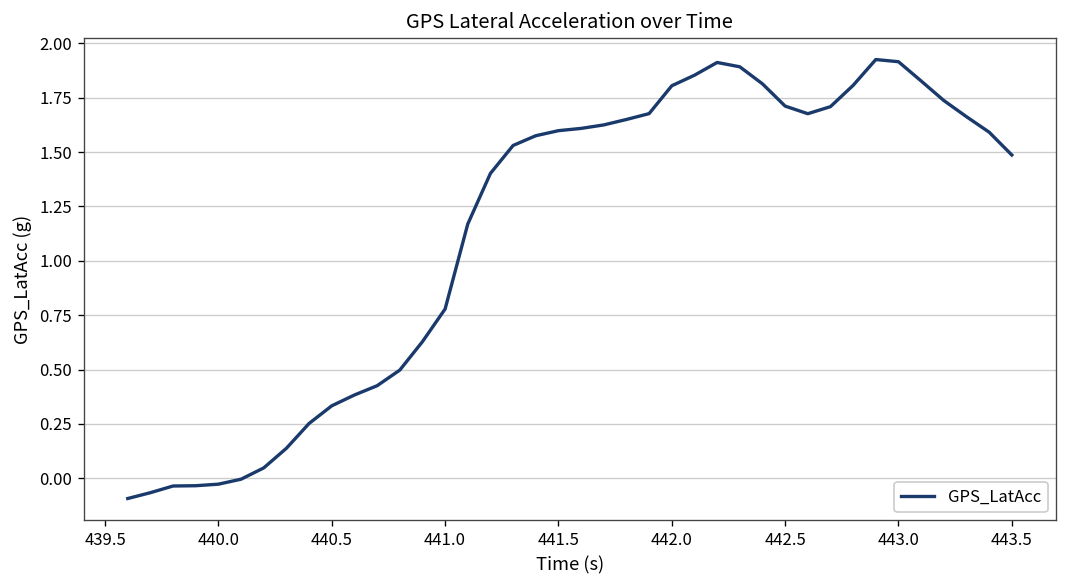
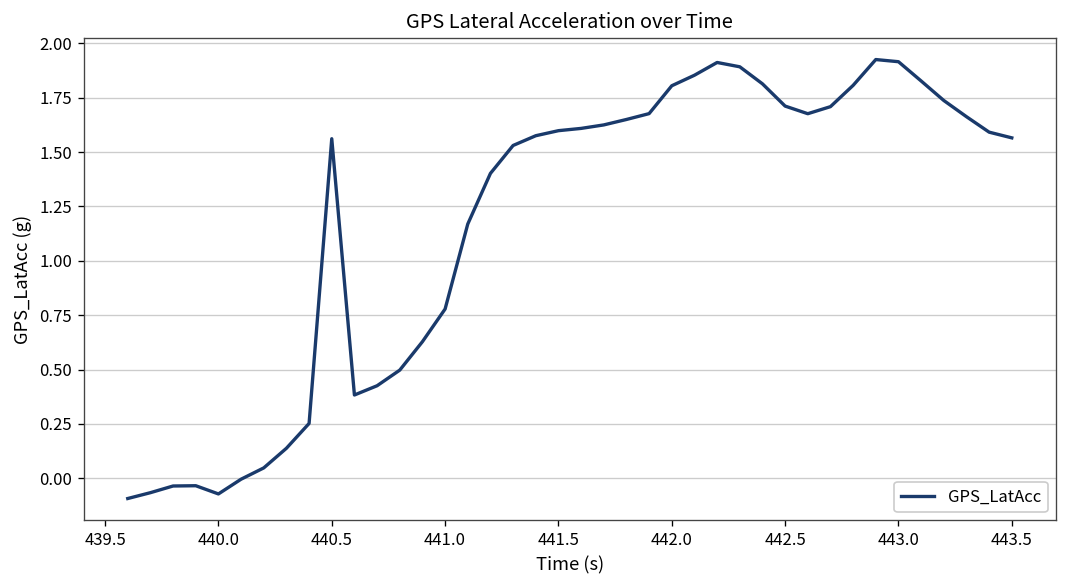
  {
-   "440.0": -0.03,
-   "440.5": 0.33,
+   "440.0": -0.07,
+   "440.5": 1.56,
    "441.0": 0.78,
    "441.5": 1.60,
    "442.0": 1.81,
    "442.5": 1.71,
    "443.0": 1.92,
-   "443.5": 1.49
+   "443.5": 1.57
  }
